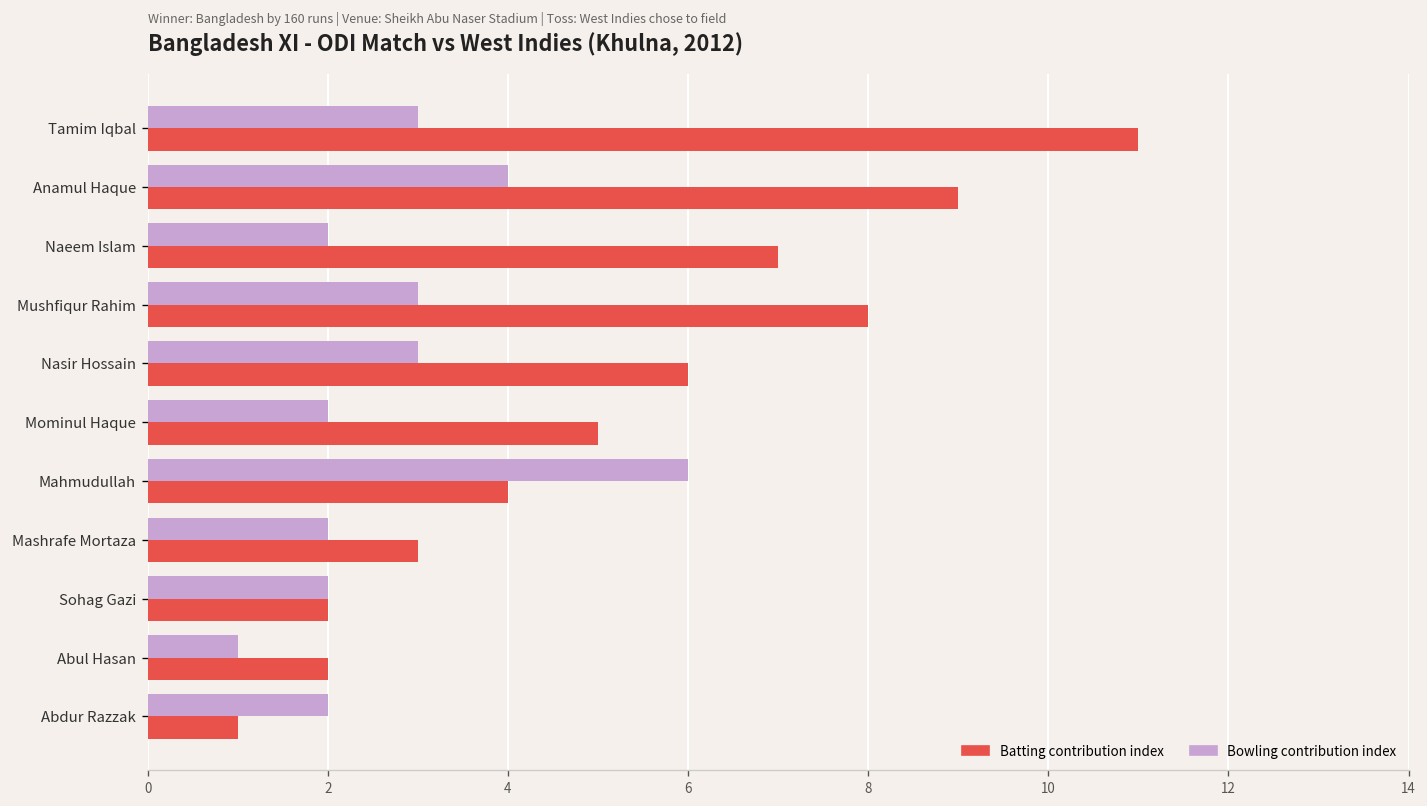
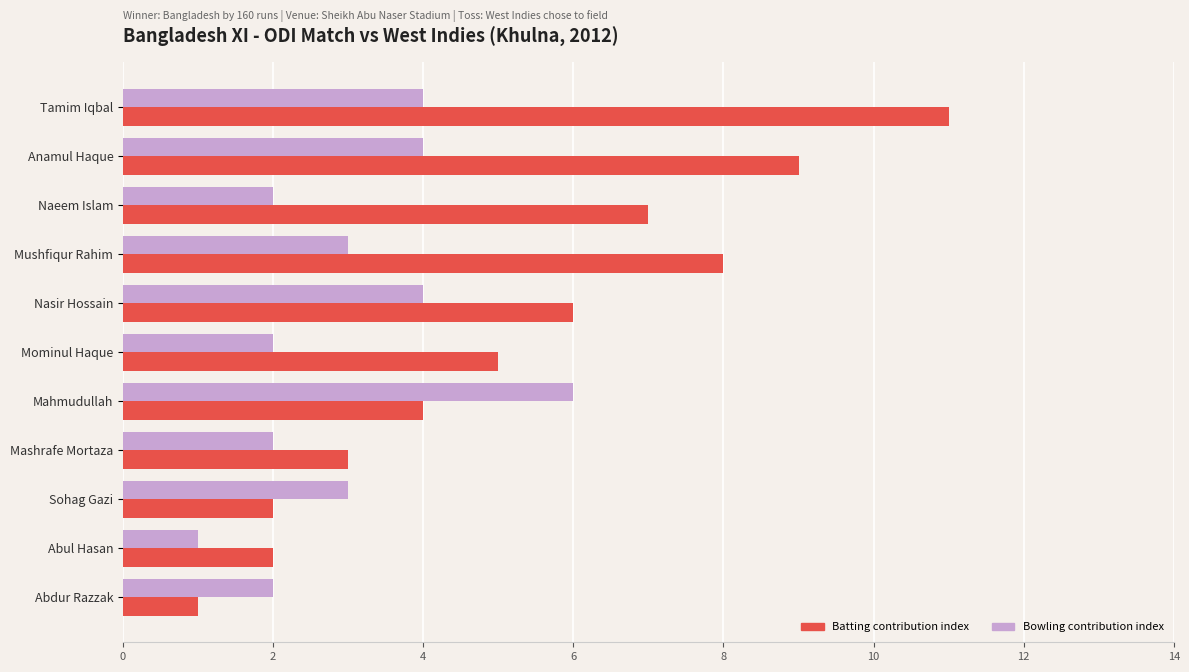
  {
    "Batting contribution index": {
      "Tamim Iqbal": 11,
      "Anamul Haque": 9,
      "Naeem Islam": 7,
      "Mushfiqur Rahim": 8,
      "Nasir Hossain": 6,
      "Mominul Haque": 5,
      "Mahmudullah": 4,
      "Mashrafe Mortaza": 3,
      "Sohag Gazi": 2,
      "Abul Hasan": 2,
      "Abdur Razzak": 1
    },
    "Bowling contribution index": {
-     "Tamim Iqbal": 3,
+     "Tamim Iqbal": 4,
      "Anamul Haque": 4,
      "Naeem Islam": 2,
      "Mushfiqur Rahim": 3,
-     "Nasir Hossain": 3,
+     "Nasir Hossain": 4,
      "Mominul Haque": 2,
      "Mahmudullah": 6,
      "Mashrafe Mortaza": 2,
-     "Sohag Gazi": 2,
+     "Sohag Gazi": 3,
      "Abul Hasan": 1,
      "Abdur Razzak": 2
    }
  }
